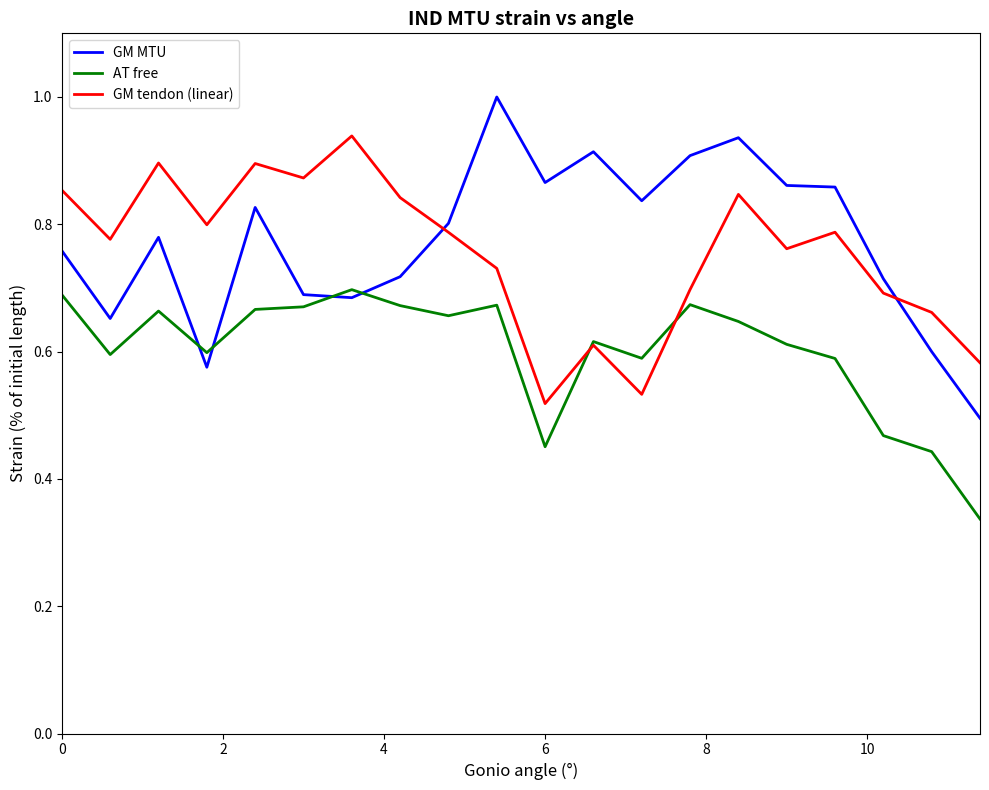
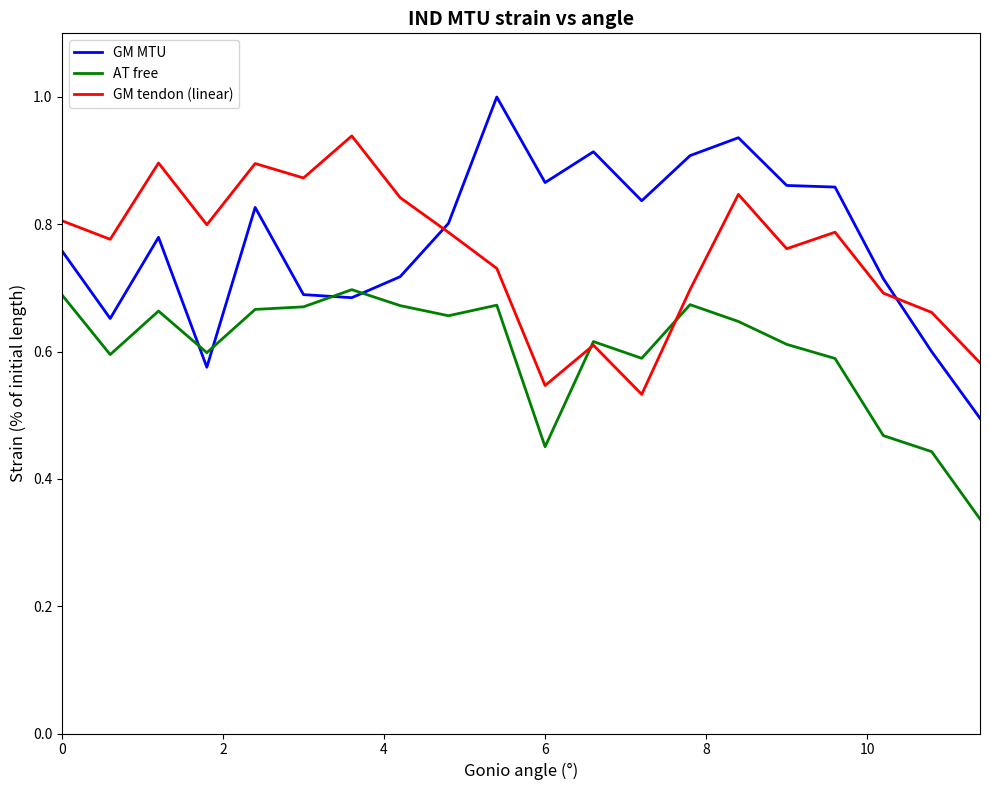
  {
    "GM MTU": {
      "0": 0.76,
      "6": 0.87
    },
    "AT free": {
      "0": 0.69,
      "6": 0.45
    },
    "GM tendon (linear)": {
-     "0": 0.85,
-     "6": 0.52
+     "0": 0.81,
+     "6": 0.55
    }
  }
